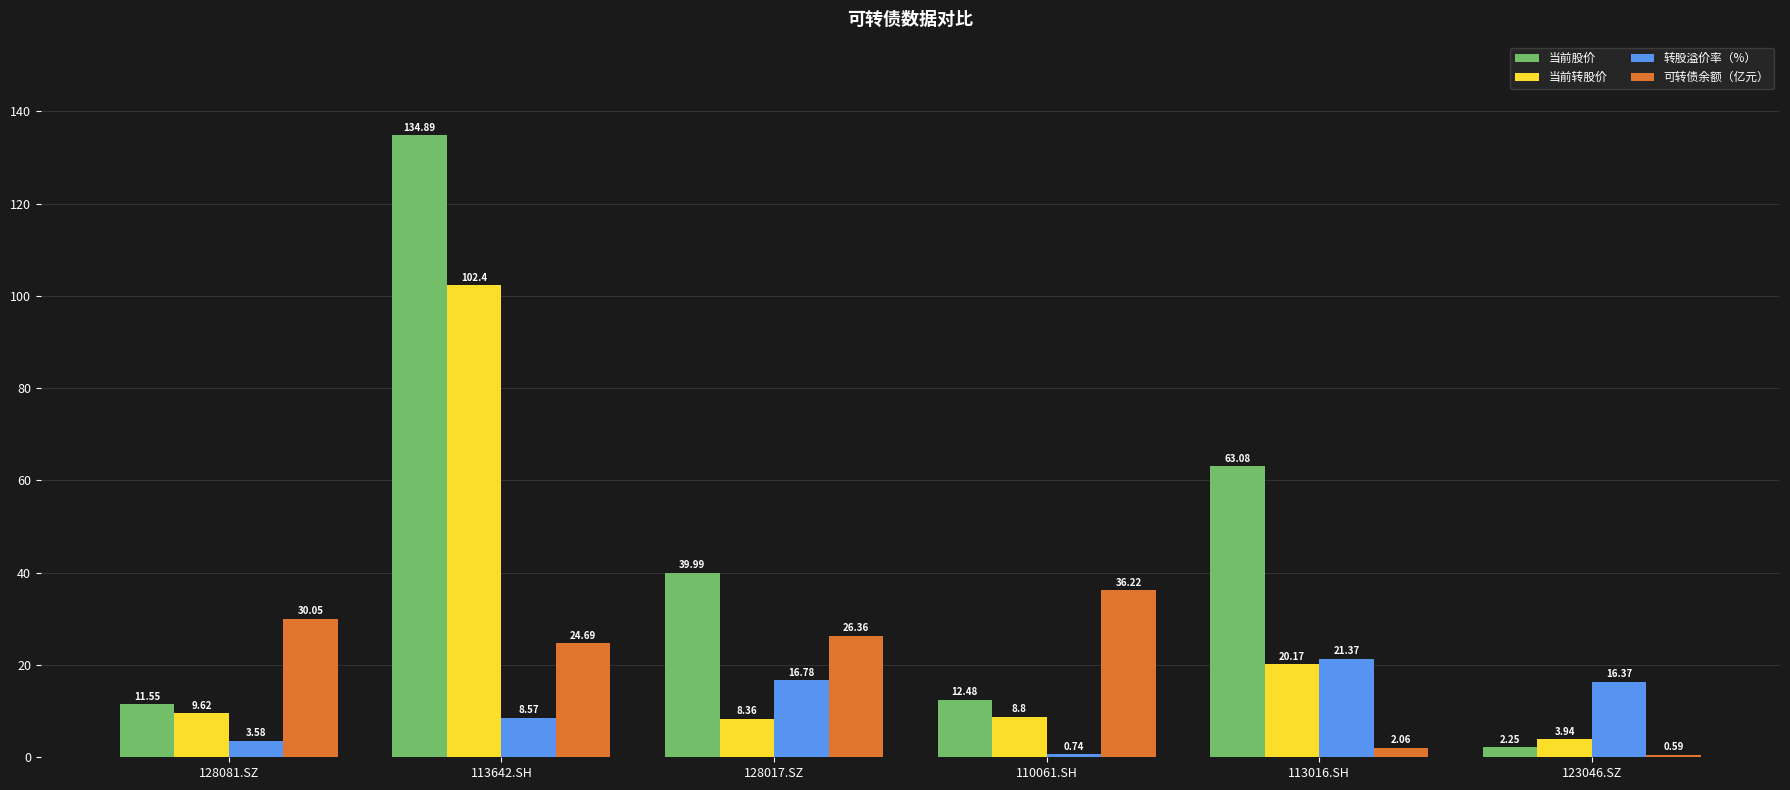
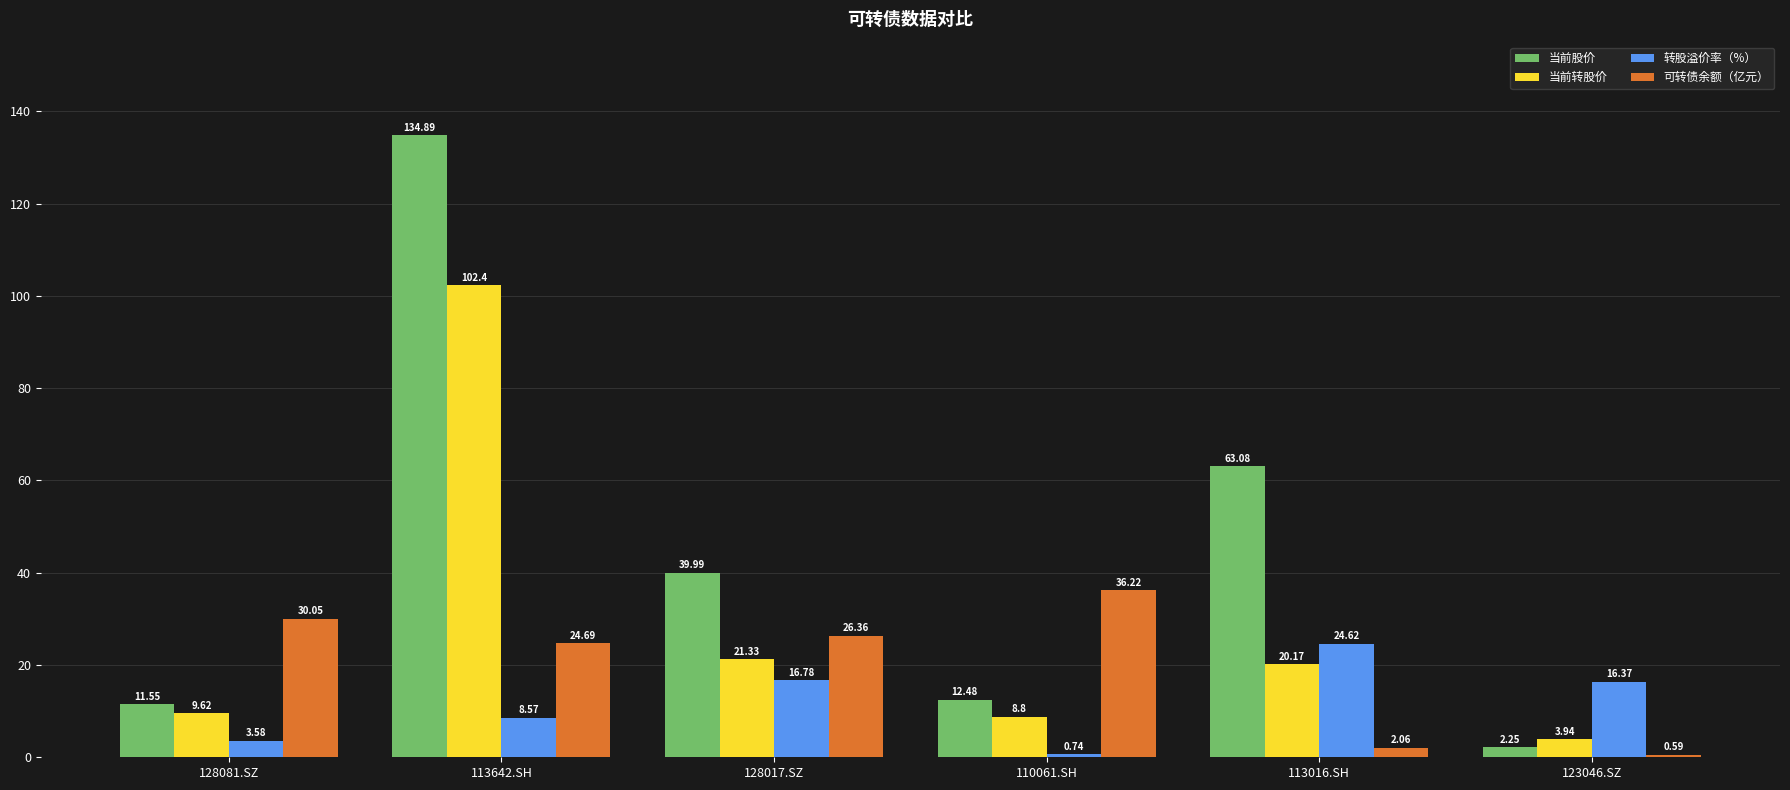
  {
    "当前股价": {
      "128081.SZ": 11.55,
      "113642.SH": 134.89,
      "128017.SZ": 39.99,
      "110061.SH": 12.48,
      "113016.SH": 63.08,
      "123046.SZ": 2.25
    },
    "当前转股价": {
      "128081.SZ": 9.62,
      "113642.SH": 102.4,
-     "128017.SZ": 8.36,
+     "128017.SZ": 21.33,
      "110061.SH": 8.8,
      "113016.SH": 20.17,
      "123046.SZ": 3.94
    },
    "转股溢价率（%）": {
      "128081.SZ": 3.58,
      "113642.SH": 8.57,
      "128017.SZ": 16.78,
      "110061.SH": 0.74,
-     "113016.SH": 21.37,
+     "113016.SH": 24.62,
      "123046.SZ": 16.37
    },
    "可转债余额（亿元）": {
      "128081.SZ": 30.05,
      "113642.SH": 24.69,
      "128017.SZ": 26.36,
      "110061.SH": 36.22,
      "113016.SH": 2.06,
      "123046.SZ": 0.59
    }
  }
